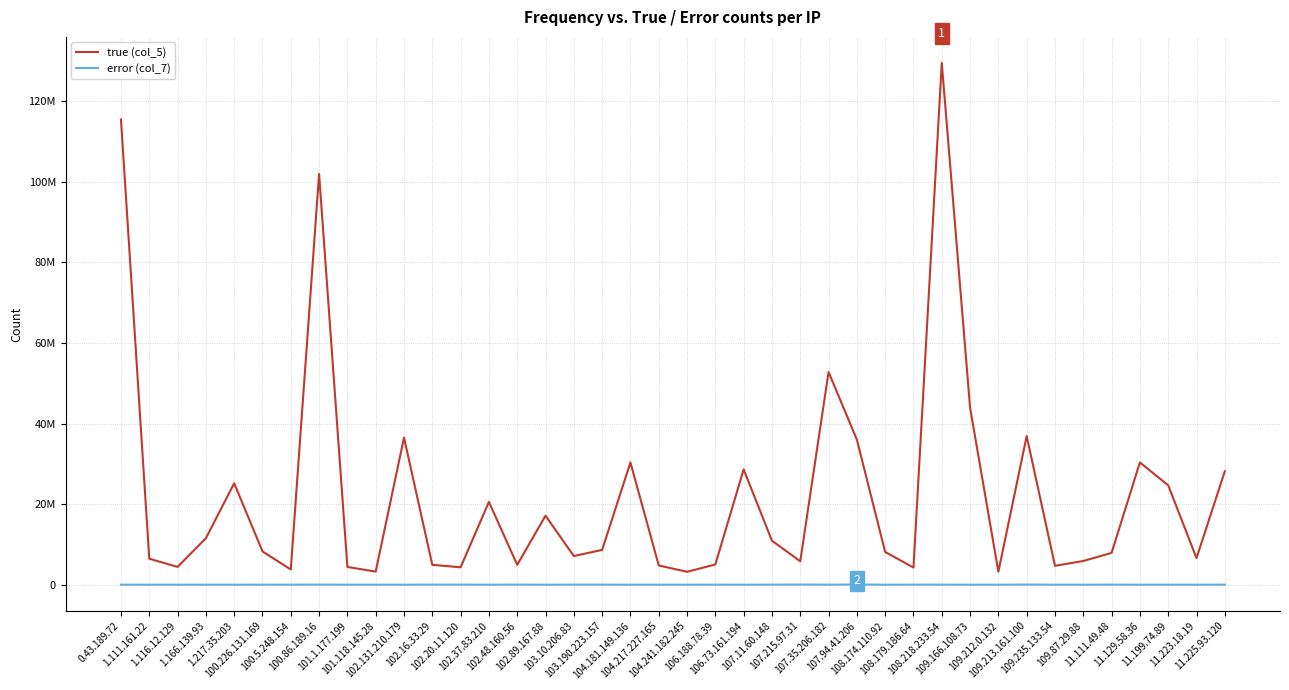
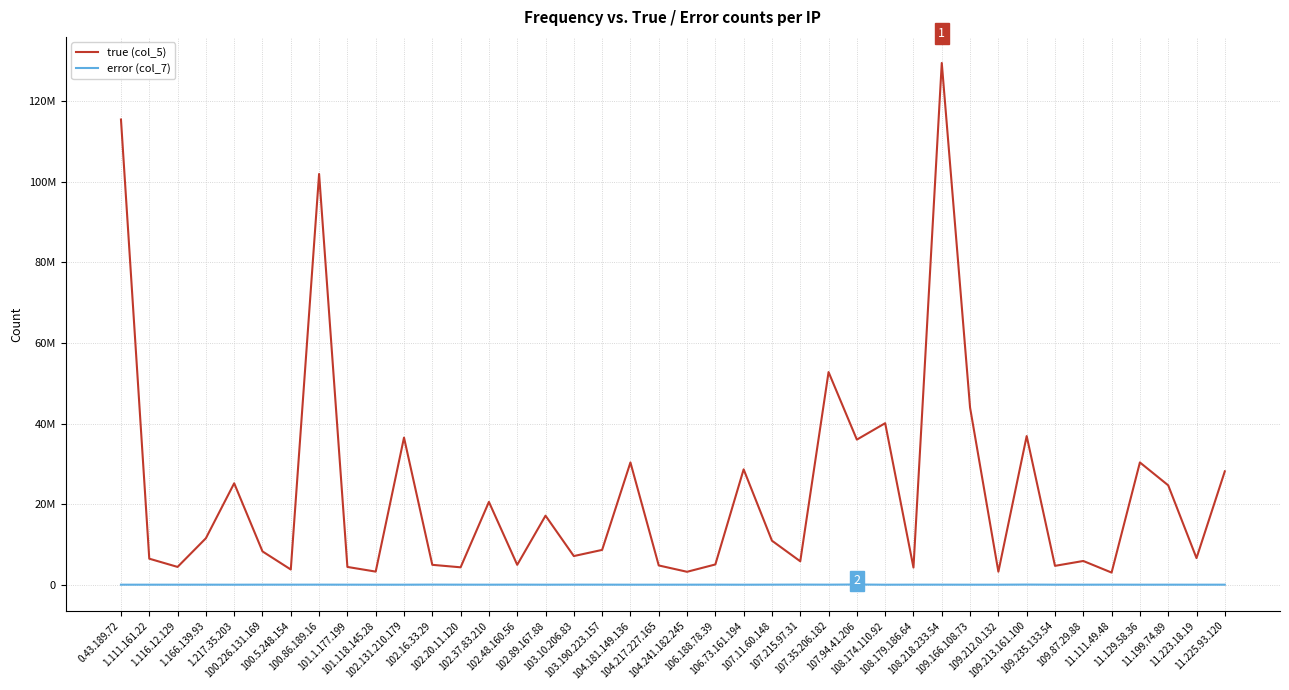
  {
    "true (col_5)": {
      "0.43.189.72": 115000000,
      "1.111.161.22": 6000000,
      "1.116.12.129": 4000000,
      "1.166.139.93": 12000000,
      "1.217.35.203": 25000000,
      "100.226.131.169": 8000000,
      "100.5.248.154": 4000000,
      "100.86.189.16": 102000000,
      "101.1.177.199": 4000000,
      "101.118.145.28": 3000000,
      "102.131.210.179": 37000000,
      "102.16.33.29": 5000000,
      "102.20.11.120": 4000000,
      "102.37.83.210": 21000000,
      "102.48.160.56": 5000000,
      "102.89.167.88": 17000000,
      "103.10.206.83": 7000000,
      "103.190.223.157": 9000000,
      "104.181.149.136": 30000000,
      "104.217.227.165": 5000000,
      "104.241.182.245": 3000000,
      "106.188.78.39": 5000000,
      "106.73.161.194": 29000000,
      "107.11.60.148": 11000000,
      "107.215.97.31": 6000000,
      "107.35.206.182": 53000000,
      "107.94.41.206": 36000000,
-     "108.174.110.92": 8000000,
+     "108.174.110.92": 40000000,
      "108.179.186.64": 4000000,
      "109.166.108.73": 44000000,
      "109.212.0.132": 3000000,
      "109.213.161.100": 37000000,
      "109.235.133.54": 5000000,
      "109.87.29.88": 6000000,
-     "11.111.49.48": 8000000,
+     "11.111.49.48": 3000000,
      "11.129.58.36": 30000000,
      "11.199.74.89": 25000000,
      "11.223.18.19": 7000000,
      "11.225.93.120": 28000000
    },
    "error (col_7)": {
      "0.43.189.72": 0,
      "1.111.161.22": 0,
      "1.116.12.129": 0,
      "1.166.139.93": 0,
      "1.217.35.203": 0,
      "100.226.131.169": 0,
      "100.5.248.154": 0,
      "100.86.189.16": 0,
      "101.1.177.199": 0,
      "101.118.145.28": 0,
      "102.131.210.179": 0,
      "102.16.33.29": 0,
      "102.20.11.120": 0,
      "102.37.83.210": 0,
      "102.48.160.56": 0,
      "102.89.167.88": 0,
      "103.10.206.83": 0,
      "103.190.223.157": 0,
      "104.181.149.136": 0,
      "104.217.227.165": 0,
      "104.241.182.245": 0,
      "106.188.78.39": 0,
      "106.73.161.194": 0,
      "107.11.60.148": 0,
      "107.215.97.31": 0,
      "107.35.206.182": 0,
      "108.174.110.92": 0,
      "108.179.186.64": 0,
      "108.218.233.54": 0,
      "109.166.108.73": 0,
      "109.212.0.132": 0,
      "109.213.161.100": 0,
      "109.235.133.54": 0,
      "109.87.29.88": 0,
      "11.111.49.48": 0,
      "11.129.58.36": 0,
      "11.199.74.89": 0,
      "11.223.18.19": 0,
      "11.225.93.120": 0
    }
  }
